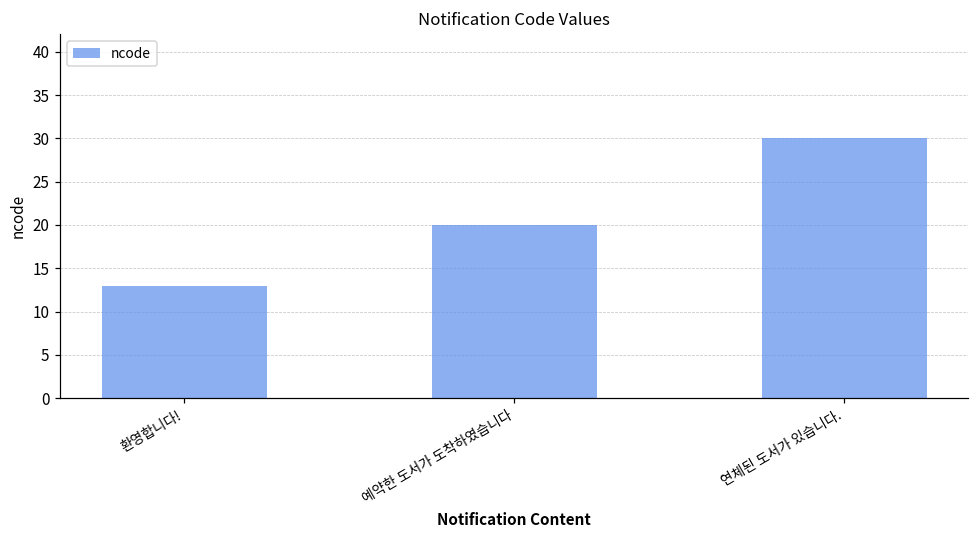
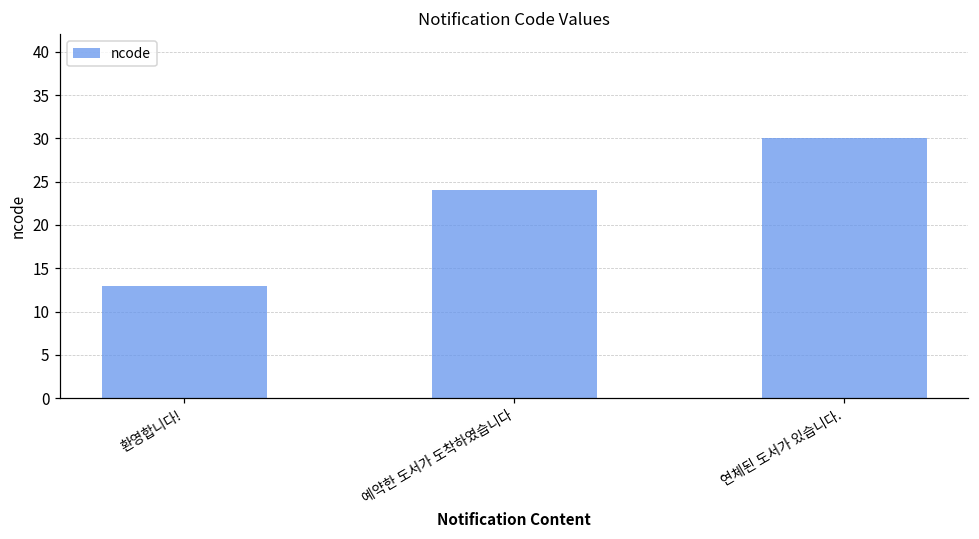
  {
    "환영합니다!": 13,
-   "예약한 도서가 도착하였습니다": 20,
+   "예약한 도서가 도착하였습니다": 24,
    "연체된 도서가 있습니다.": 30
  }
